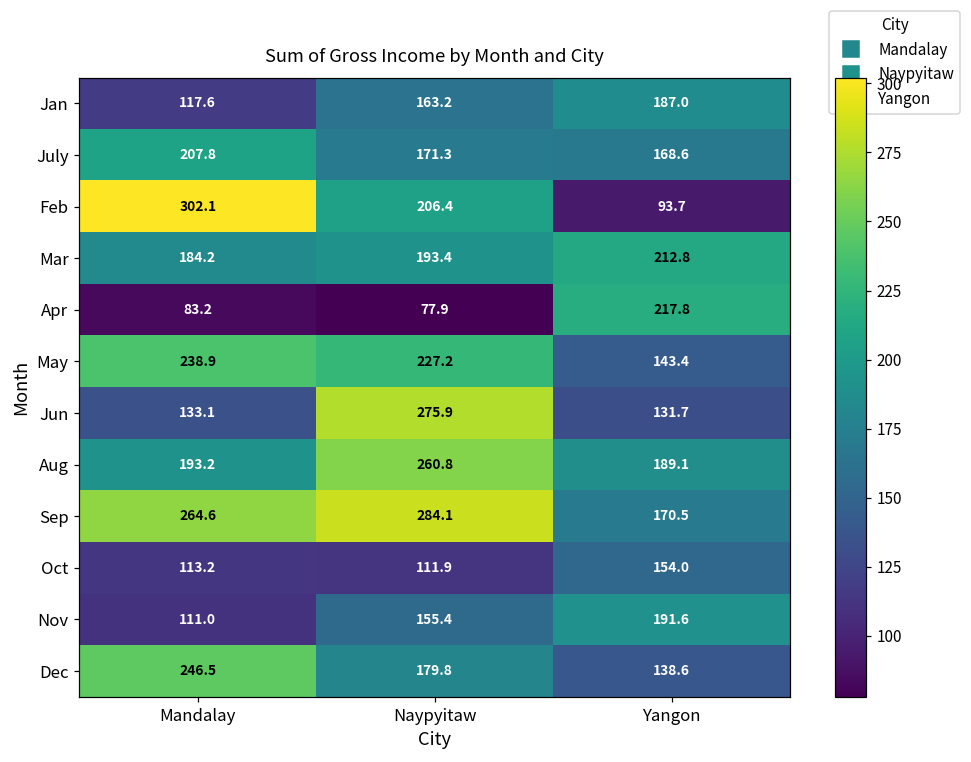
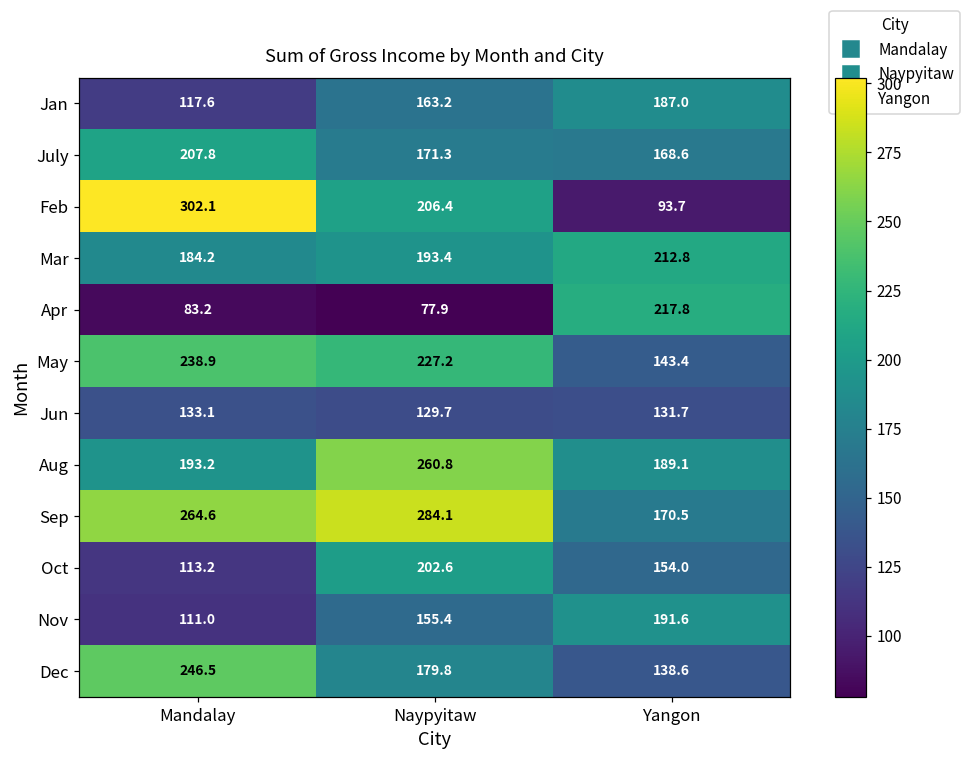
  {
    "Jan": {
      "Mandalay": 117.6,
      "Naypyitaw": 163.2,
      "Yangon": 187.0
    },
    "July": {
      "Mandalay": 207.8,
      "Naypyitaw": 171.3,
      "Yangon": 168.6
    },
    "Feb": {
      "Mandalay": 302.1,
      "Naypyitaw": 206.4,
      "Yangon": 93.7
    },
    "Mar": {
      "Mandalay": 184.2,
      "Naypyitaw": 193.4,
      "Yangon": 212.8
    },
    "Apr": {
      "Mandalay": 83.2,
      "Naypyitaw": 77.9,
      "Yangon": 217.8
    },
    "May": {
      "Mandalay": 238.9,
      "Naypyitaw": 227.2,
      "Yangon": 143.4
    },
    "Jun": {
      "Mandalay": 133.1,
-     "Naypyitaw": 275.9,
+     "Naypyitaw": 129.7,
      "Yangon": 131.7
    },
    "Aug": {
      "Mandalay": 193.2,
      "Naypyitaw": 260.8,
      "Yangon": 189.1
    },
    "Sep": {
      "Mandalay": 264.6,
      "Naypyitaw": 284.1,
      "Yangon": 170.5
    },
    "Oct": {
      "Mandalay": 113.2,
-     "Naypyitaw": 111.9,
+     "Naypyitaw": 202.6,
      "Yangon": 154.0
    },
    "Nov": {
      "Mandalay": 111.0,
      "Naypyitaw": 155.4,
      "Yangon": 191.6
    },
    "Dec": {
      "Mandalay": 246.5,
      "Naypyitaw": 179.8,
      "Yangon": 138.6
    }
  }
